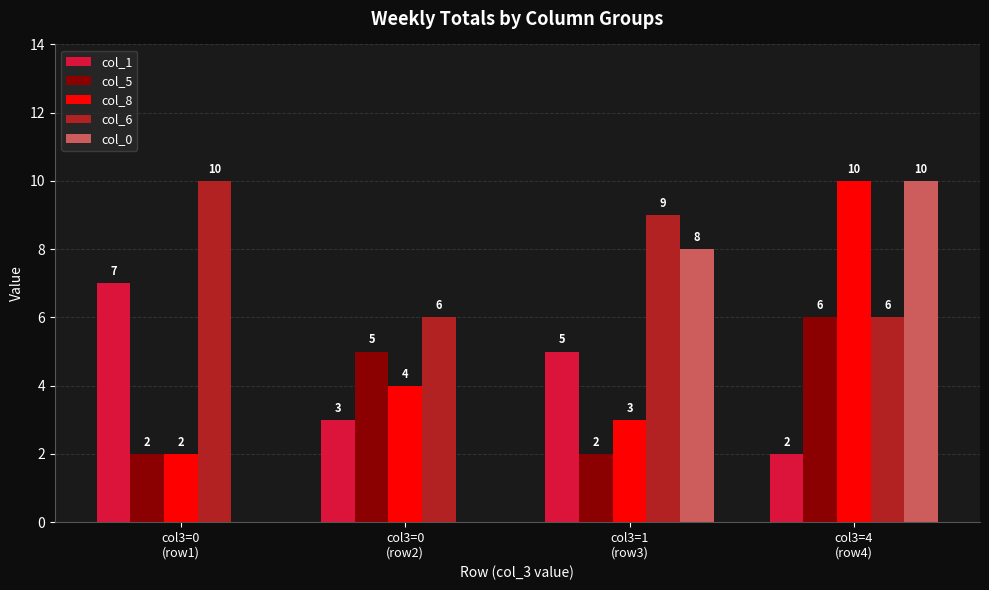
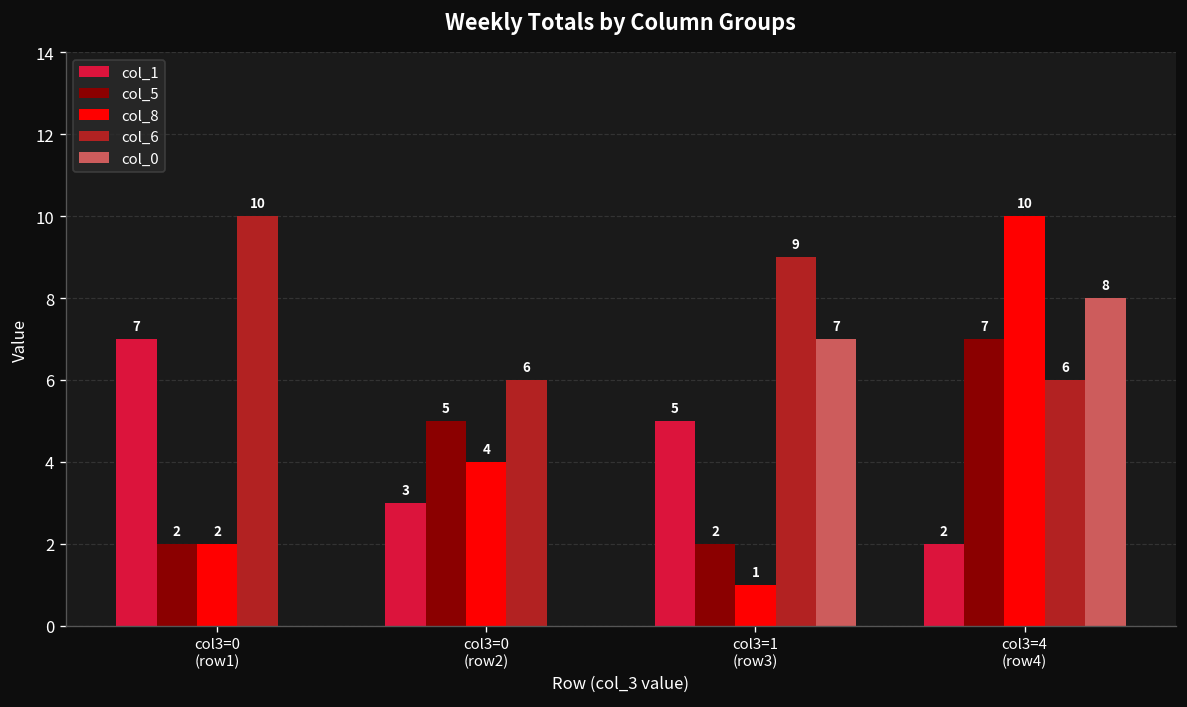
  {
    "col_5": {
      "col3=0 (row1)": 2,
      "col3=0 (row2)": 5,
      "col3=1 (row3)": 2,
-     "col3=4 (row4)": 6
+     "col3=4 (row4)": 7
    },
    "col_8": {
      "col3=0 (row1)": 2,
      "col3=0 (row2)": 4,
-     "col3=1 (row3)": 3,
+     "col3=1 (row3)": 1,
      "col3=4 (row4)": 10
    },
    "col_0": {
-     "col3=1 (row3)": 8,
-     "col3=4 (row4)": 10
+     "col3=1 (row3)": 7,
+     "col3=4 (row4)": 8
    }
  }
